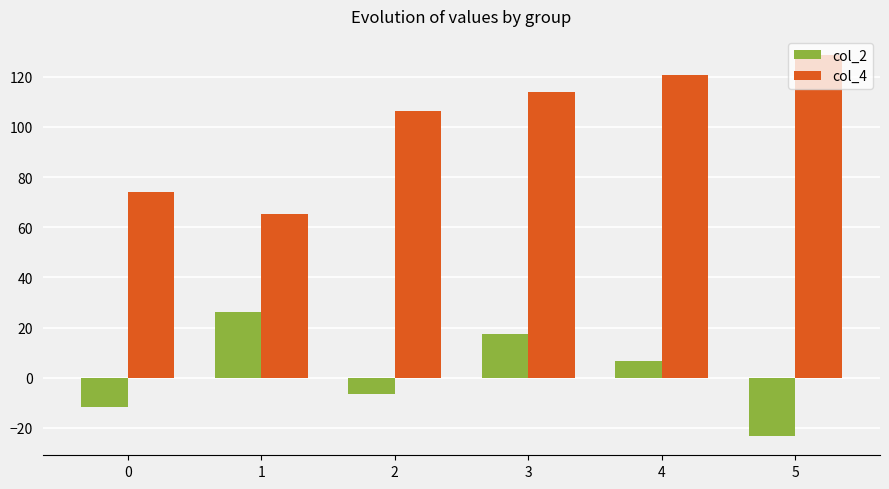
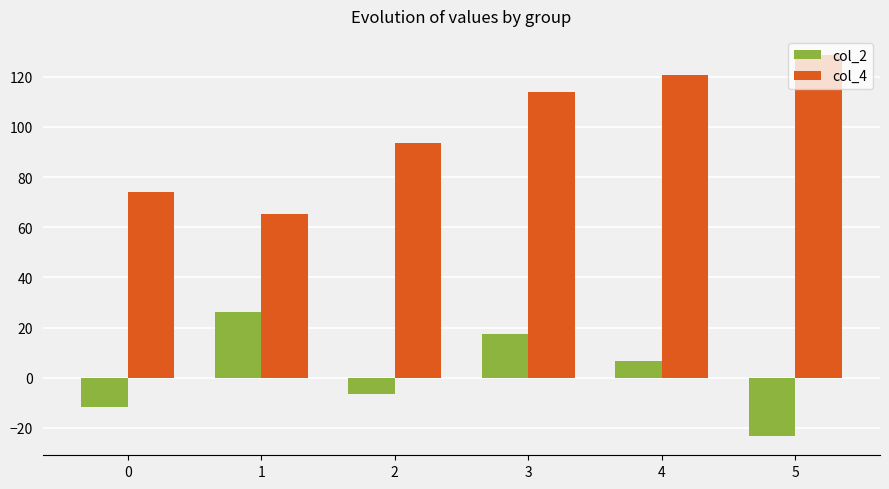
  {
    "col_2": {
      "0": -12,
      "1": 26,
      "2": -7,
      "3": 17,
      "4": 7,
      "5": -23
    },
    "col_4": {
      "0": 74,
      "1": 65,
-     "2": 106,
+     "2": 94,
      "3": 114,
      "4": 121
    }
  }
